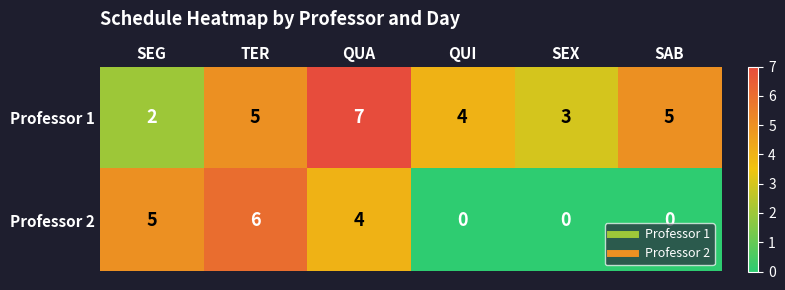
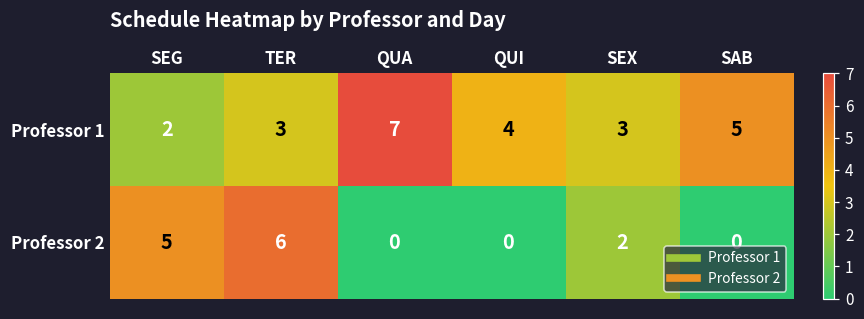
  {
    "Professor 1": {
      "SEG": 2,
-     "TER": 5,
+     "TER": 3,
      "QUA": 7,
      "QUI": 4,
      "SEX": 3,
      "SAB": 5
    },
    "Professor 2": {
      "SEG": 5,
      "TER": 6,
-     "QUA": 4,
+     "QUA": 0,
      "QUI": 0,
-     "SEX": 0
+     "SEX": 2
    }
  }
